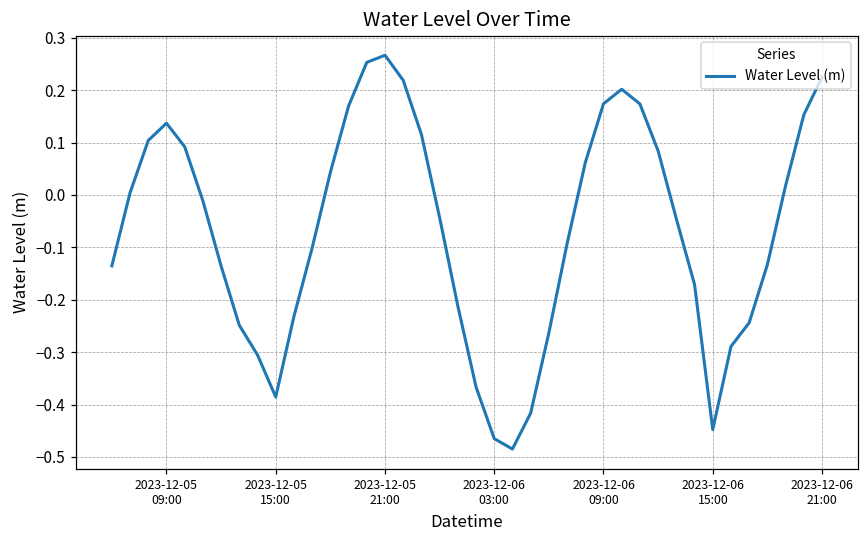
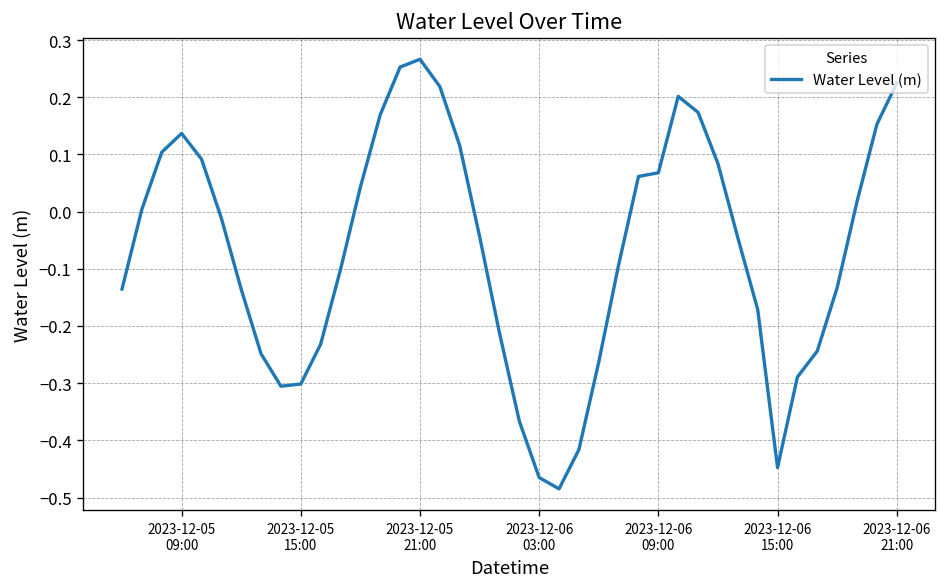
  {
    "2023-12-05 09:00": 0.14,
-   "2023-12-05 15:00": -0.39,
+   "2023-12-05 15:00": -0.30,
    "2023-12-05 21:00": 0.27,
    "2023-12-06 03:00": -0.47,
-   "2023-12-06 09:00": 0.17,
+   "2023-12-06 09:00": 0.07,
    "2023-12-06 15:00": -0.45
  }
